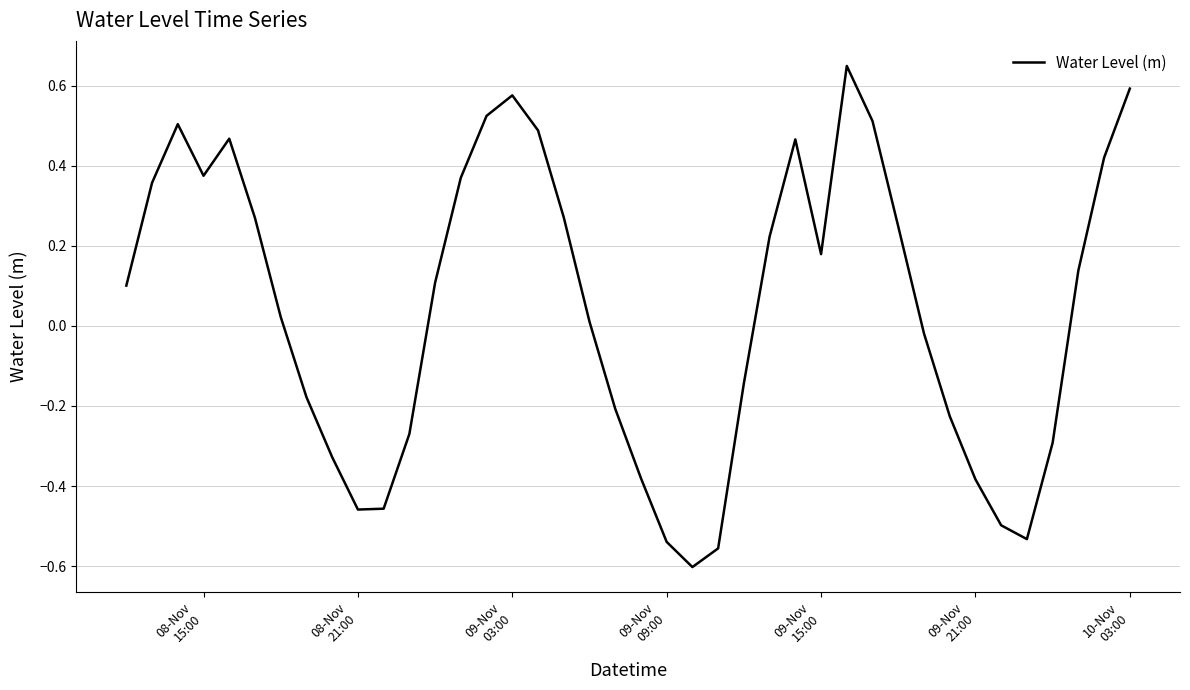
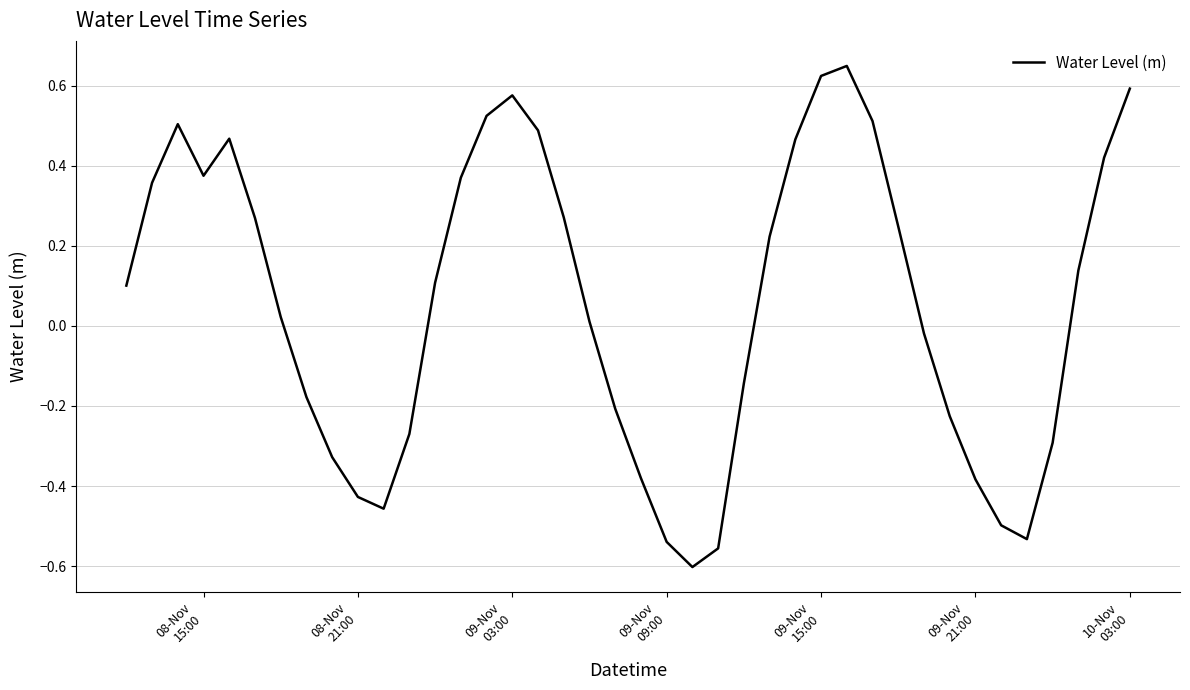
  {
    "08-Nov 15:00": 0.38,
-   "08-Nov 21:00": -0.46,
+   "08-Nov 21:00": -0.43,
    "09-Nov 03:00": 0.58,
    "09-Nov 09:00": -0.54,
-   "09-Nov 15:00": 0.18,
+   "09-Nov 15:00": 0.62,
    "09-Nov 21:00": -0.38,
    "10-Nov 03:00": 0.59
  }
